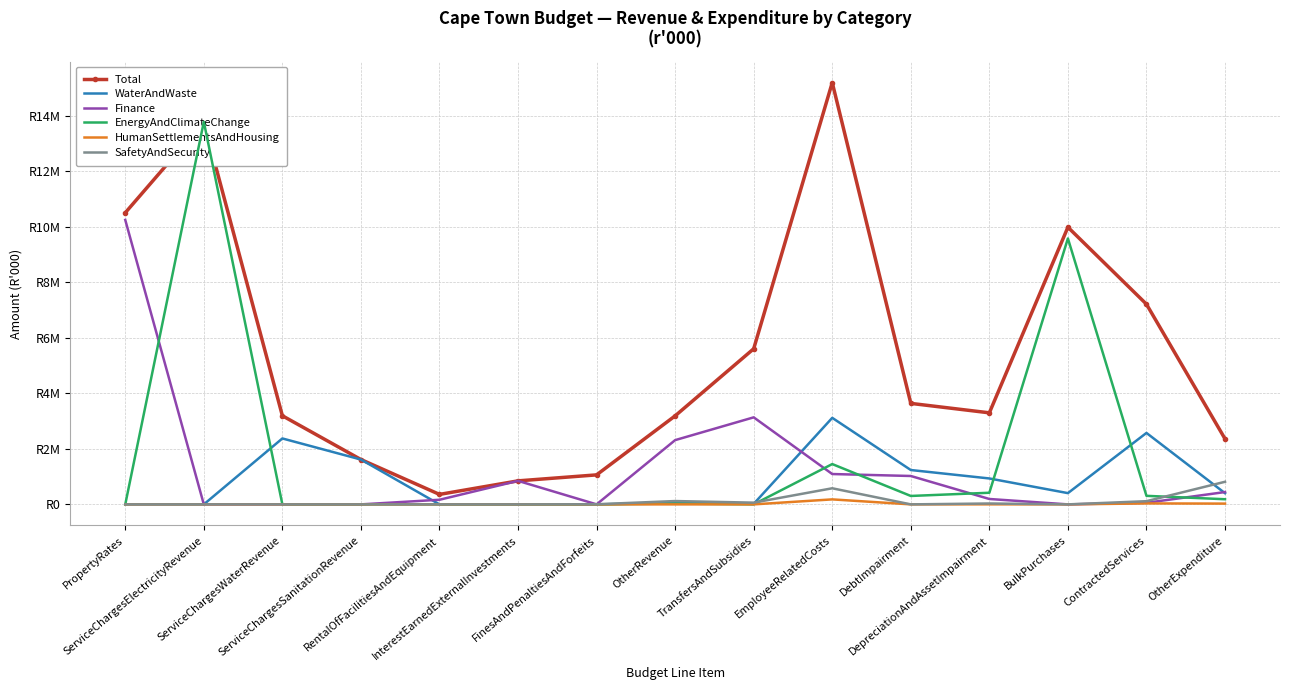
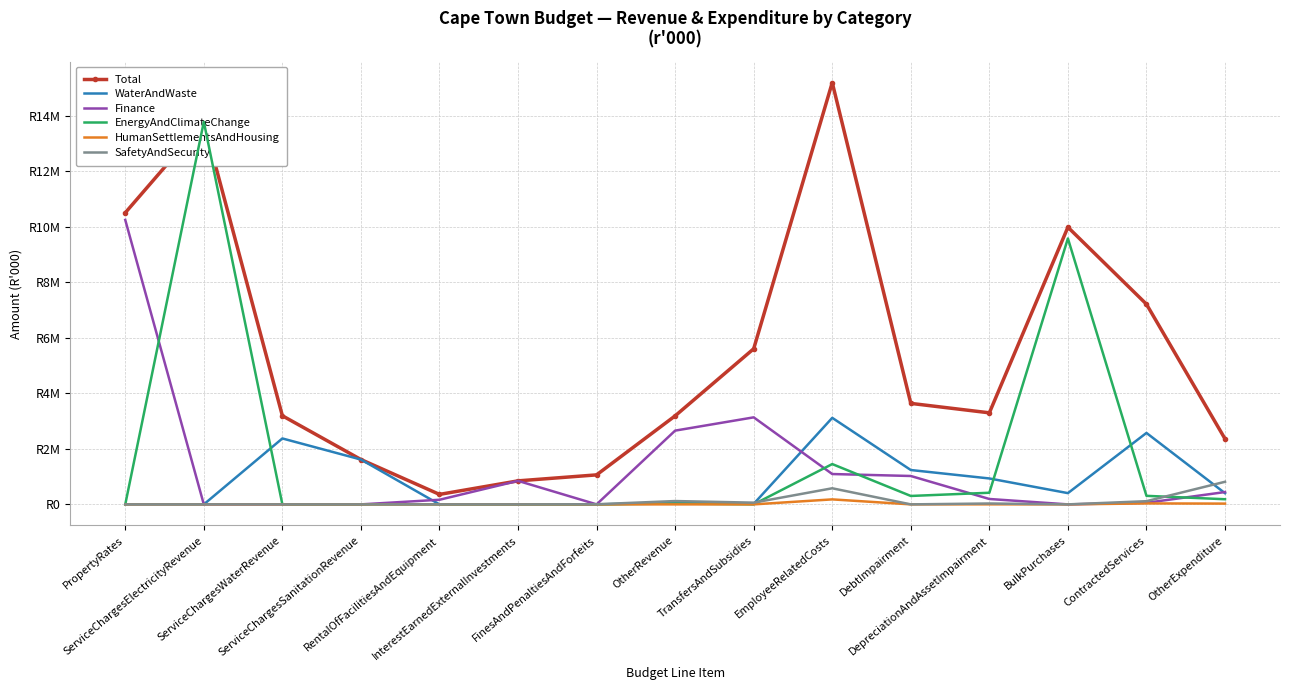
  {
    "Total": {
      "PropertyRates": "R10500000",
      "ServiceChargesWaterRevenue": "R3200000",
      "RentalOfFacilitiesAndEquipment": "R400000",
      "FinesAndPenaltiesAndForfeits": "R1100000",
      "OtherRevenue": "R3200000",
      "TransfersAndSubsidies": "R5600000",
      "EmployeeRelatedCosts": "R15200000",
      "DebtImpairment": "R3600000",
      "DepreciationAndAssetImpairment": "R3300000",
      "BulkPurchases": "R10000000",
      "ContractedServices": "R7200000",
      "OtherExpenditure": "R2400000"
    },
    "WaterAndWaste": {
      "ServiceChargesWaterRevenue": "R2400000",
      "EmployeeRelatedCosts": "R3100000",
      "DebtImpairment": "R1200000",
      "DepreciationAndAssetImpairment": "R900000",
      "BulkPurchases": "R400000",
      "ContractedServices": "R2600000"
    },
    "Finance": {
      "PropertyRates": "R10300000",
      "RentalOfFacilitiesAndEquipment": "R200000",
-     "OtherRevenue": "R2300000",
+     "OtherRevenue": "R2700000",
      "TransfersAndSubsidies": "R3100000",
      "EmployeeRelatedCosts": "R1100000",
      "DebtImpairment": "R1000000",
      "DepreciationAndAssetImpairment": "R200000"
    },
    "EnergyAndClimateChange": {
      "EmployeeRelatedCosts": "R1500000",
      "DebtImpairment": "R300000",
      "DepreciationAndAssetImpairment": "R400000",
      "BulkPurchases": "R9600000",
      "ContractedServices": "R300000",
      "OtherExpenditure": "R200000"
    },
    "HumanSettlementsAndHousing": {
      "EmployeeRelatedCosts": "R200000",
      "OtherExpenditure": "R0"
    },
    "SafetyAndSecurity": {
      "EmployeeRelatedCosts": "R600000",
      "OtherExpenditure": "R800000"
    }
  }
